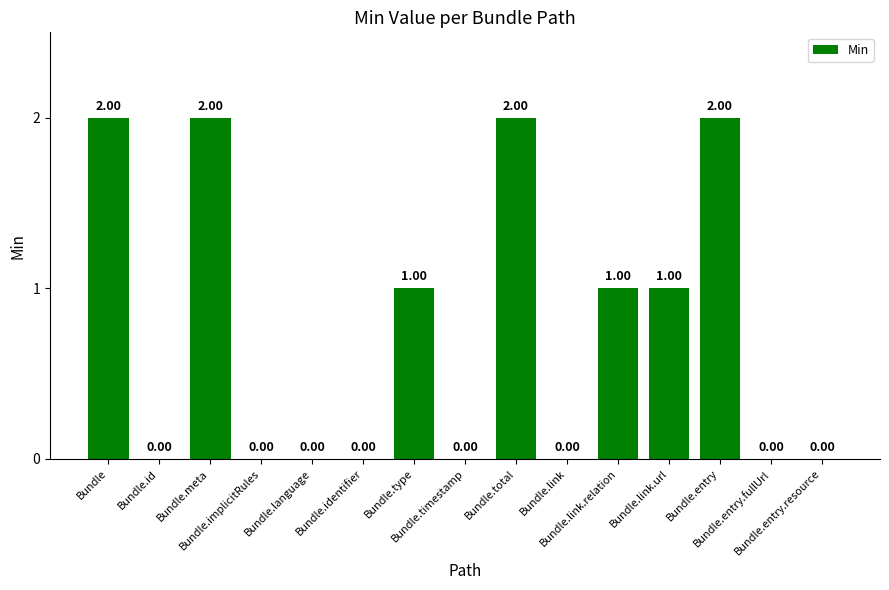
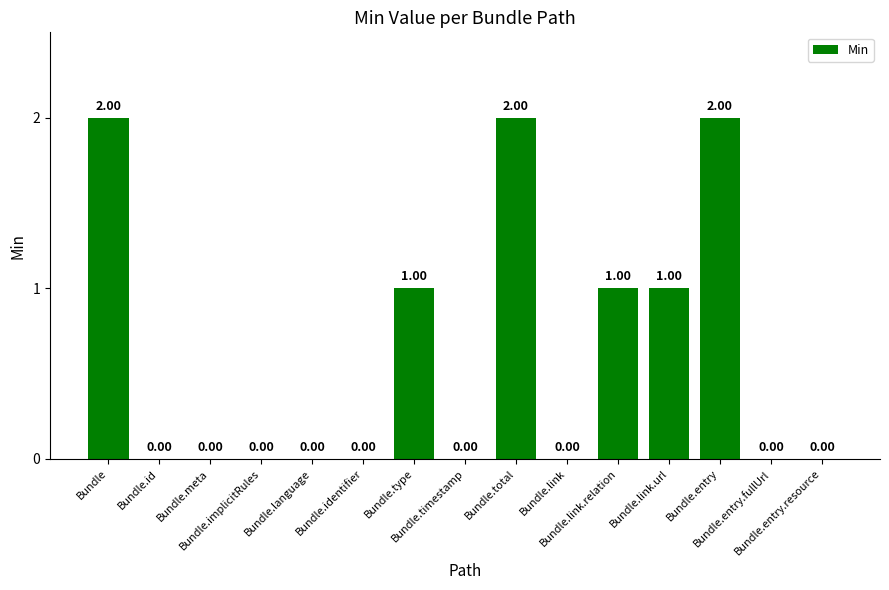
  {
    "Bundle": 2.00,
    "Bundle.id": 0.00,
-   "Bundle.meta": 2.00,
+   "Bundle.meta": 0.00,
    "Bundle.implicitRules": 0.00,
    "Bundle.language": 0.00,
    "Bundle.identifier": 0.00,
    "Bundle.type": 1.00,
    "Bundle.timestamp": 0.00,
    "Bundle.total": 2.00,
    "Bundle.link": 0.00,
    "Bundle.link.relation": 1.00,
    "Bundle.link.url": 1.00,
    "Bundle.entry": 2.00,
    "Bundle.entry.fullUrl": 0.00,
    "Bundle.entry.resource": 0.00
  }
